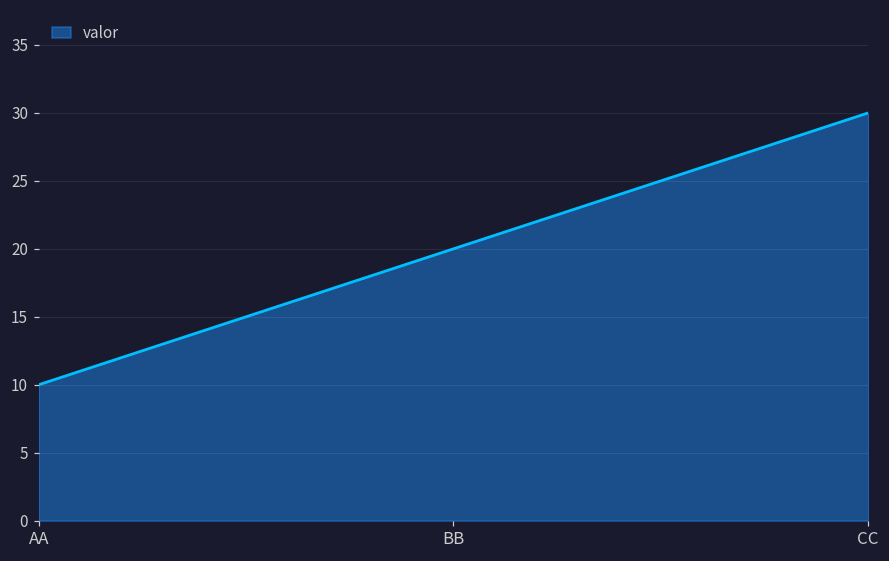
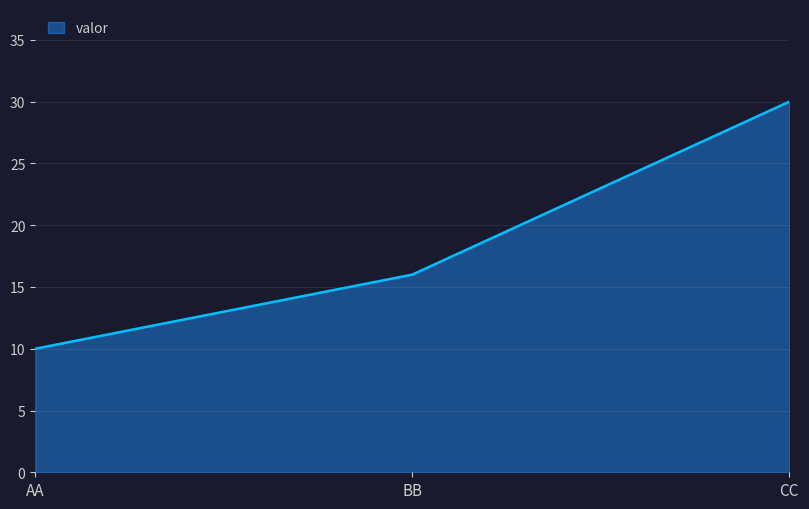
  {
    "AA": 10,
-   "BB": 20,
+   "BB": 16,
    "CC": 30
  }
